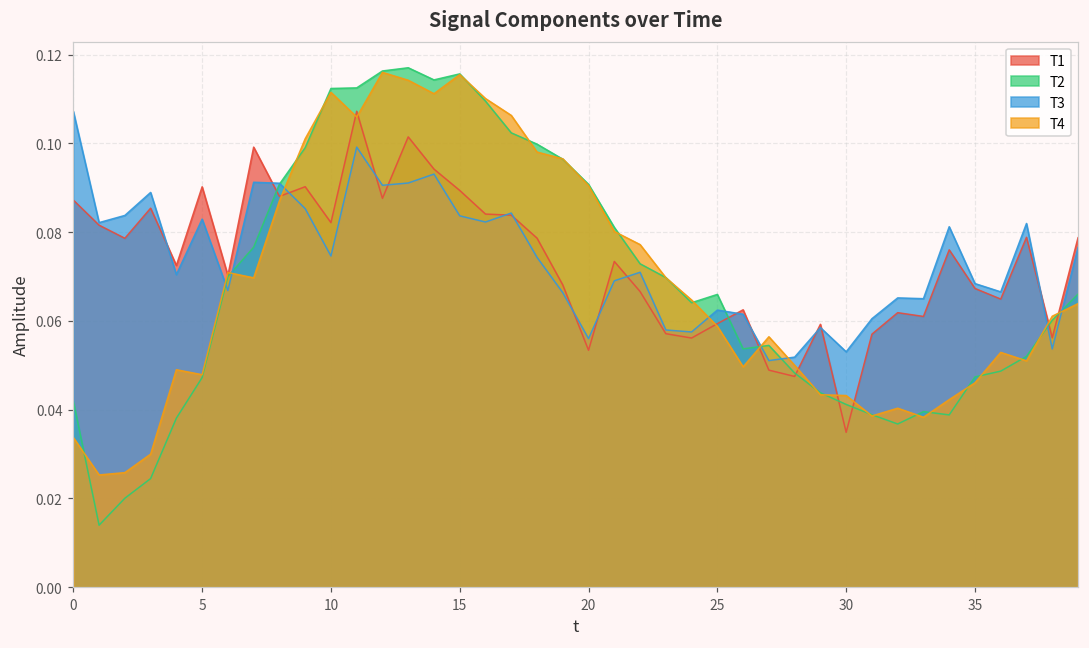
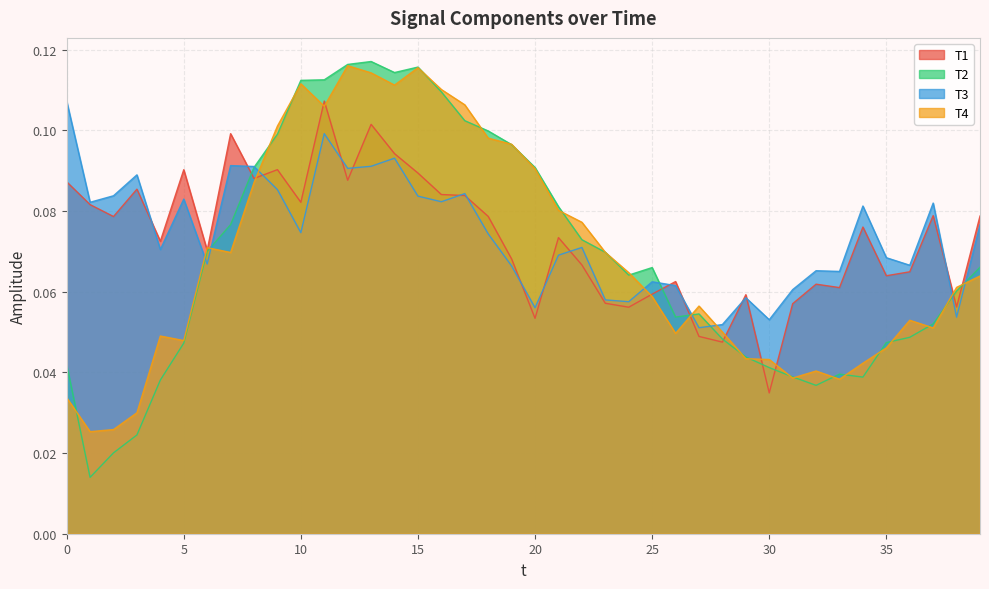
  {
    "T1": {
      "0": 0.087,
      "5": 0.090,
      "10": 0.082,
      "15": 0.089,
      "20": 0.053,
      "30": 0.035,
-     "35": 0.067
+     "35": 0.064
    },
    "T2": {
      "0": 0.042,
      "5": 0.047,
      "10": 0.112,
      "25": 0.066,
      "30": 0.041,
      "35": 0.047
    },
    "T3": {
      "0": 0.107,
      "5": 0.083,
      "10": 0.075,
      "15": 0.084,
      "20": 0.056,
      "25": 0.062,
      "30": 0.053,
      "35": 0.068
    },
    "T4": {
      "0": 0.034,
      "5": 0.048,
      "10": 0.112,
      "30": 0.043,
      "35": 0.046
    }
  }
